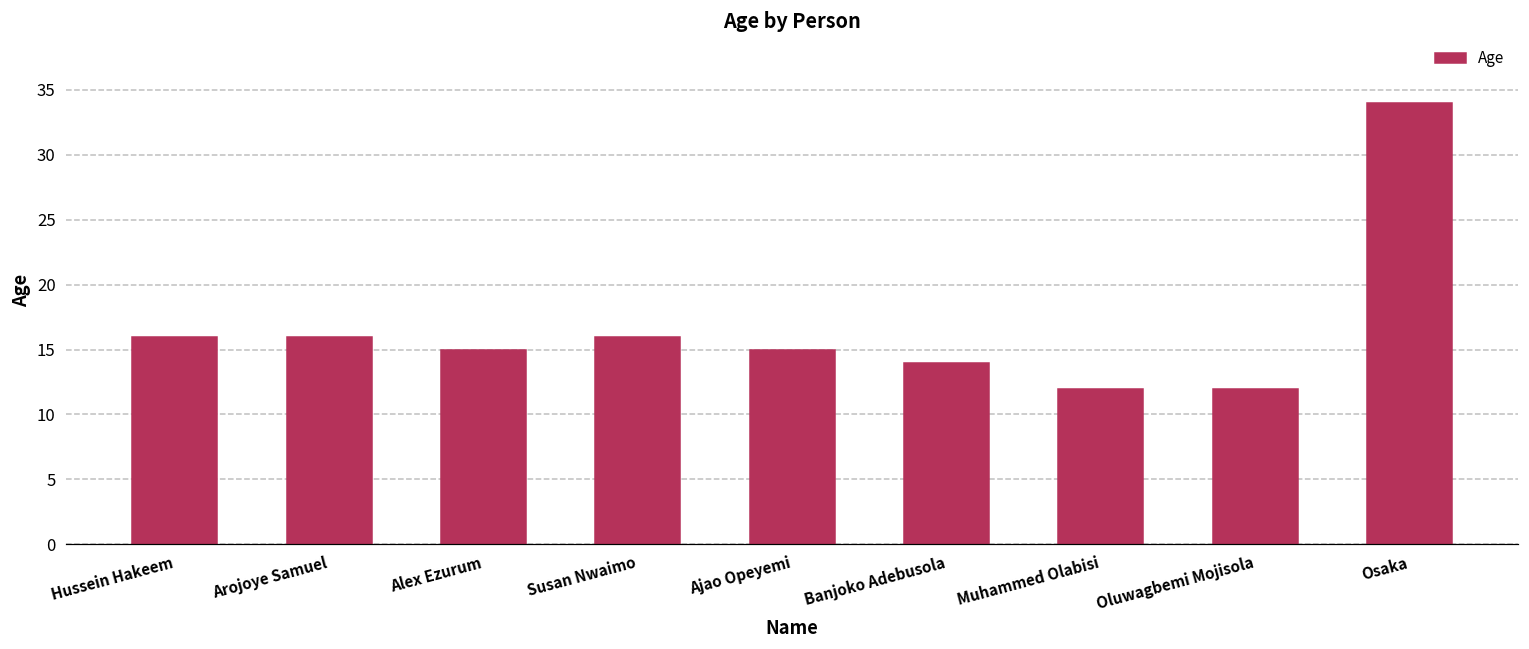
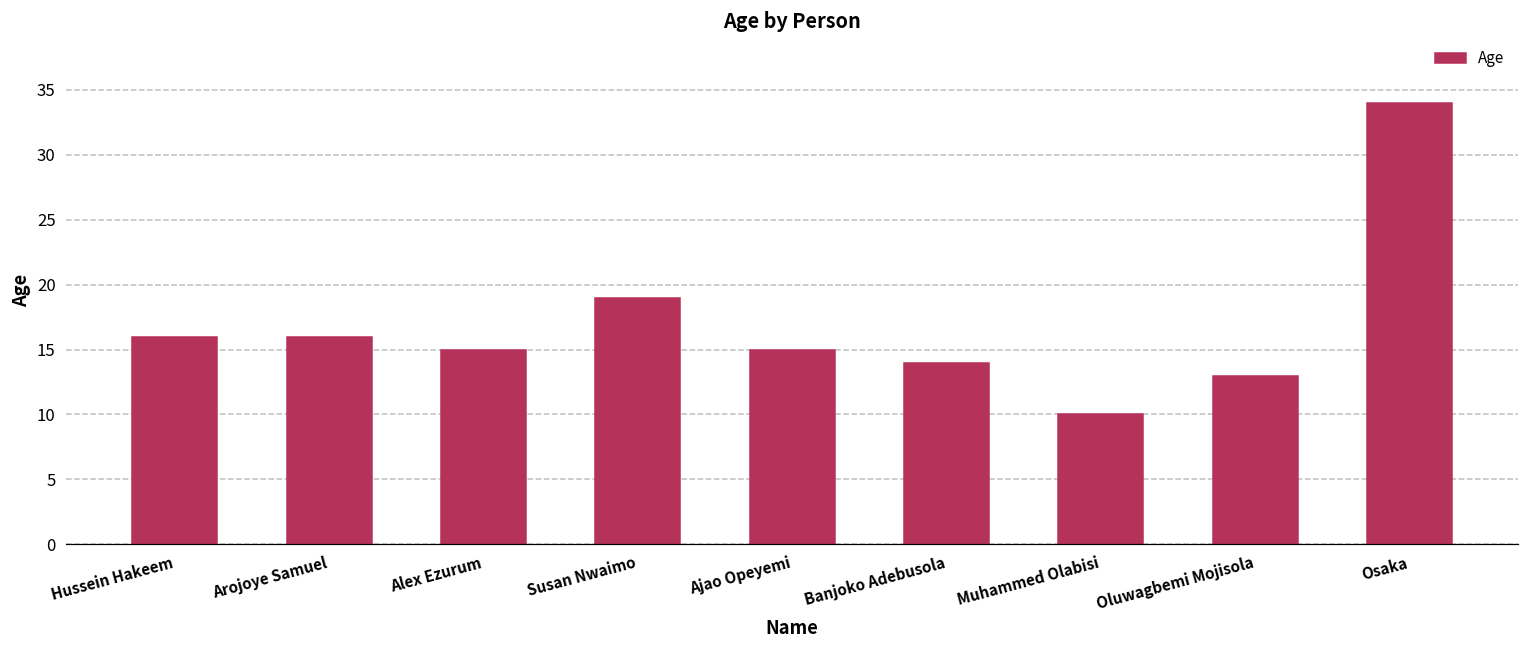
  {
    "Hussein Hakeem": 16,
    "Arojoye Samuel": 16,
    "Alex Ezurum": 15,
-   "Susan Nwaimo": 16,
+   "Susan Nwaimo": 19,
    "Ajao Opeyemi": 15,
    "Banjoko Adebusola": 14,
-   "Muhammed Olabisi": 12,
-   "Oluwagbemi Mojisola": 12,
+   "Muhammed Olabisi": 10,
+   "Oluwagbemi Mojisola": 13,
    "Osaka": 34
  }
